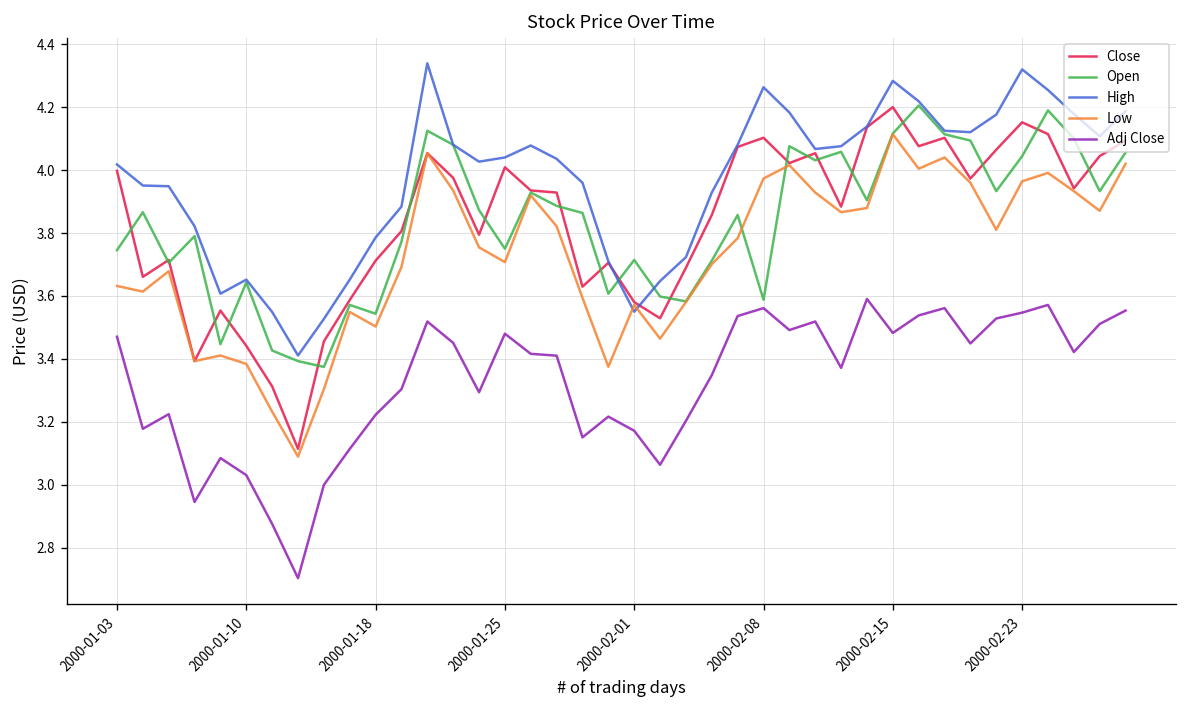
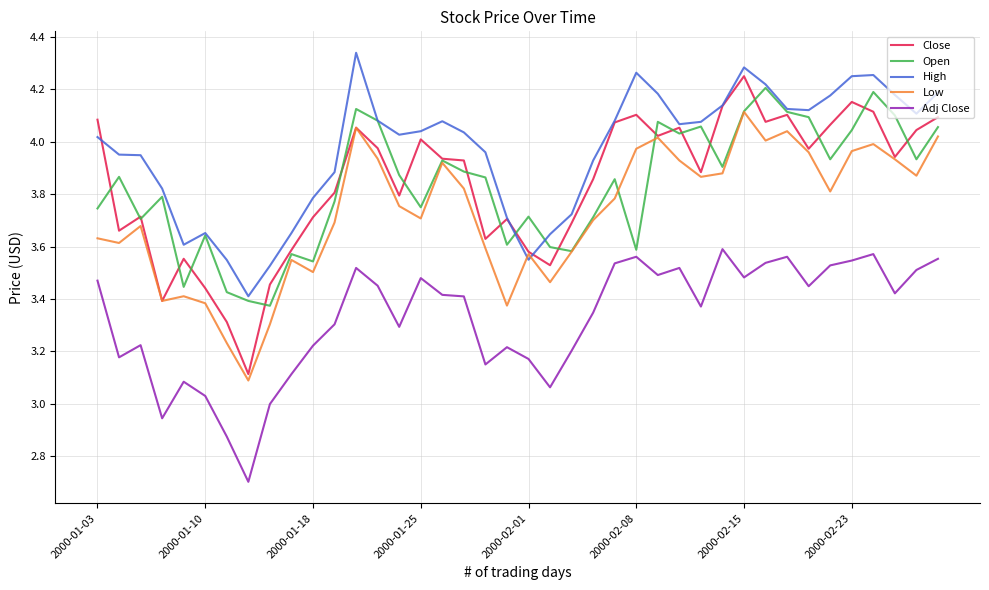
  {
    "Close": {
-     "2000-01-03": 4.00,
+     "2000-01-03": 4.08,
      "2000-01-10": 3.44,
      "2000-01-18": 3.71,
      "2000-01-25": 4.01,
      "2000-02-08": 4.10,
-     "2000-02-15": 4.20,
+     "2000-02-15": 4.25,
      "2000-02-23": 4.15
    },
    "Open": {
      "2000-01-03": 3.75,
      "2000-01-18": 3.54,
      "2000-01-25": 3.75,
      "2000-02-01": 3.71,
      "2000-02-08": 3.59,
      "2000-02-23": 4.04
    },
    "High": {
      "2000-01-03": 4.02,
      "2000-01-18": 3.79,
      "2000-01-25": 4.04,
      "2000-02-01": 3.55,
      "2000-02-08": 4.26,
      "2000-02-15": 4.28,
-     "2000-02-23": 4.32
+     "2000-02-23": 4.25
    },
    "Low": {
      "2000-01-03": 3.63,
      "2000-01-10": 3.38,
      "2000-01-18": 3.50,
      "2000-01-25": 3.71,
      "2000-02-08": 3.97,
      "2000-02-23": 3.96
    },
    "Adj Close": {
      "2000-01-03": 3.47,
      "2000-01-10": 3.03,
      "2000-01-18": 3.22,
      "2000-01-25": 3.48,
      "2000-02-01": 3.17,
      "2000-02-08": 3.56,
      "2000-02-15": 3.48,
      "2000-02-23": 3.55
    }
  }
